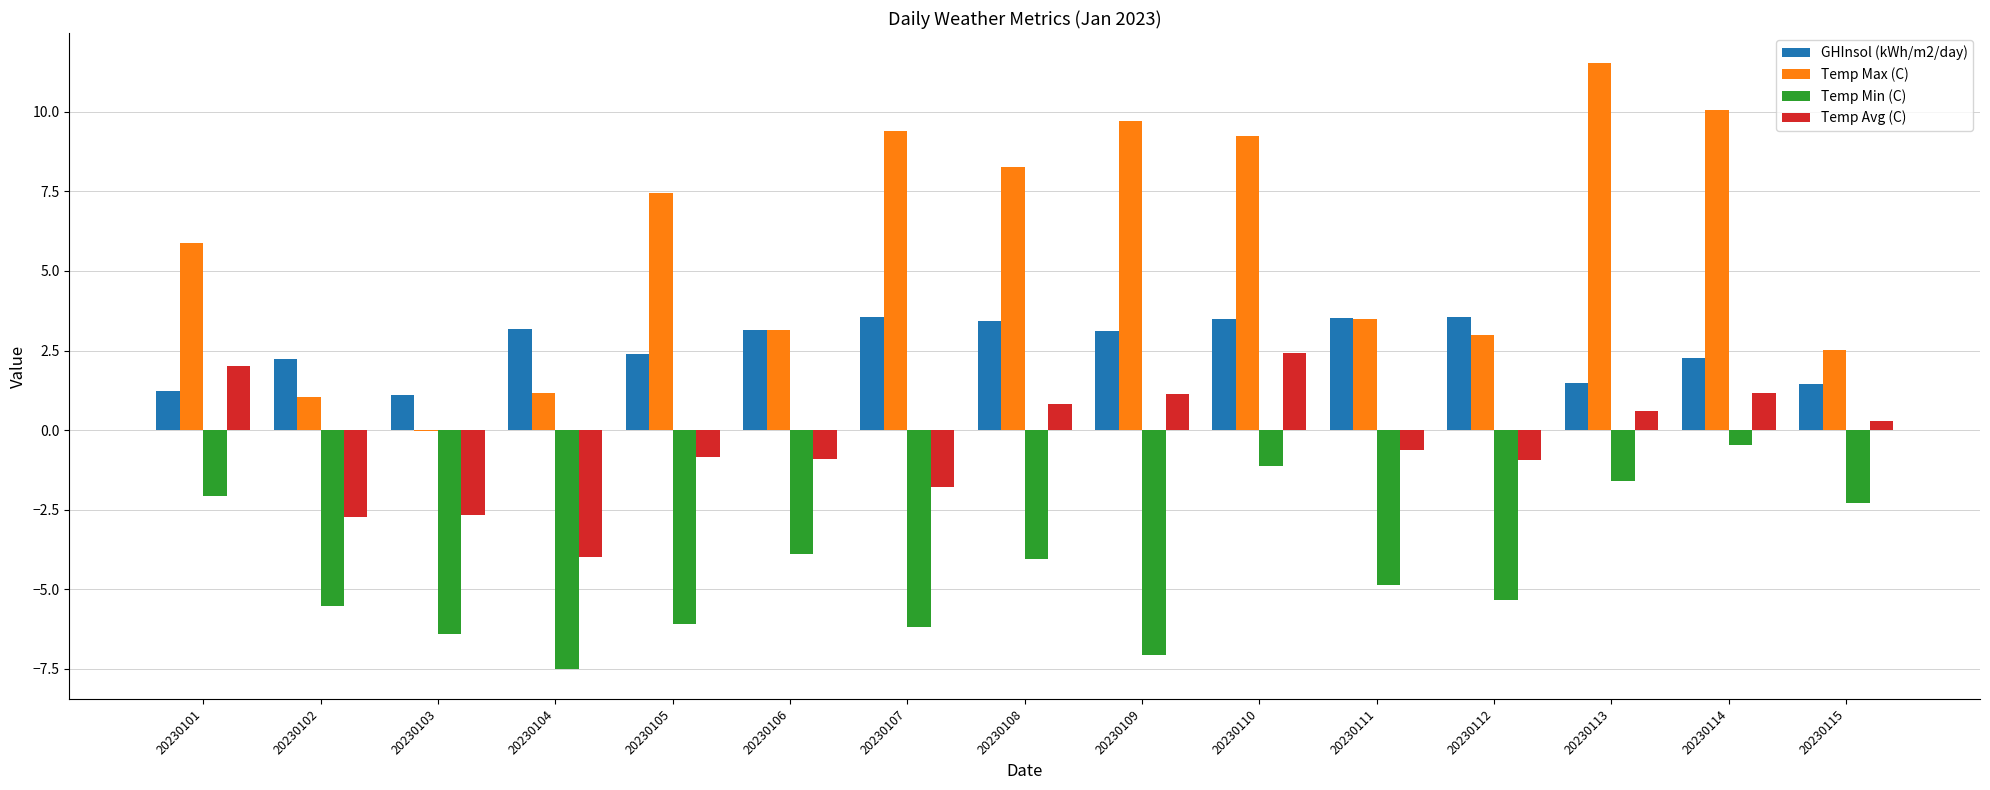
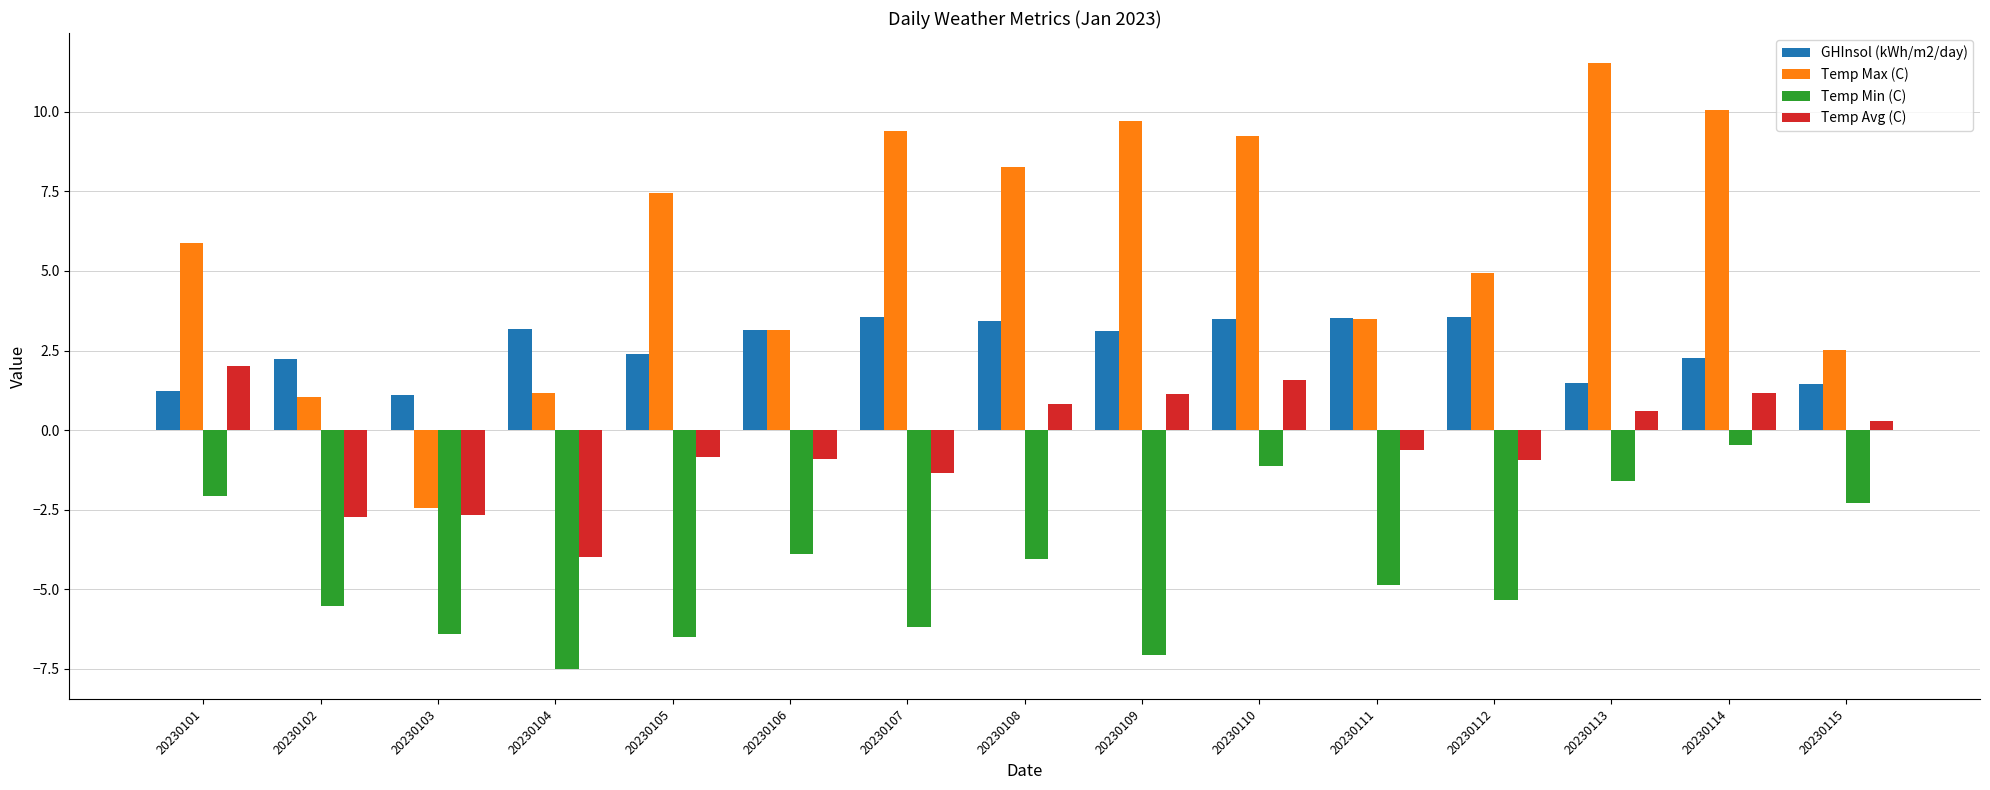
  {
    "GHInsol (kWh/m2/day)": {
      "20230101": 1.2,
      "20230102": 2.2,
      "20230103": 1.1,
      "20230104": 3.2,
      "20230105": 2.4,
      "20230106": 3.2,
      "20230107": 3.6,
      "20230108": 3.4,
      "20230109": 3.1,
      "20230110": 3.5,
      "20230111": 3.5,
      "20230112": 3.6,
      "20230113": 1.5,
      "20230114": 2.3,
      "20230115": 1.5
    },
    "Temp Max (C)": {
      "20230101": 5.9,
      "20230102": 1.1,
-     "20230103": 0.0,
+     "20230103": -2.5,
      "20230104": 1.2,
      "20230105": 7.4,
      "20230106": 3.2,
      "20230107": 9.4,
      "20230108": 8.3,
      "20230109": 9.7,
      "20230110": 9.3,
      "20230111": 3.5,
-     "20230112": 3.0,
+     "20230112": 5.0,
      "20230113": 11.5,
      "20230114": 10.1,
      "20230115": 2.5
    },
    "Temp Min (C)": {
      "20230101": -2.1,
      "20230102": -5.5,
      "20230103": -6.4,
      "20230104": -7.5,
-     "20230105": -6.1,
+     "20230105": -6.5,
      "20230106": -3.9,
      "20230107": -6.2,
      "20230108": -4.1,
      "20230109": -7.1,
      "20230110": -1.1,
      "20230111": -4.9,
      "20230112": -5.3,
      "20230113": -1.6,
      "20230114": -0.5,
      "20230115": -2.3
    },
    "Temp Avg (C)": {
      "20230101": 2.0,
      "20230102": -2.7,
      "20230103": -2.7,
      "20230104": -4.0,
      "20230105": -0.9,
      "20230106": -0.9,
-     "20230107": -1.8,
+     "20230107": -1.4,
      "20230108": 0.8,
      "20230109": 1.1,
-     "20230110": 2.4,
+     "20230110": 1.6,
      "20230111": -0.6,
      "20230112": -1.0,
      "20230113": 0.6,
      "20230114": 1.2,
      "20230115": 0.3
    }
  }
